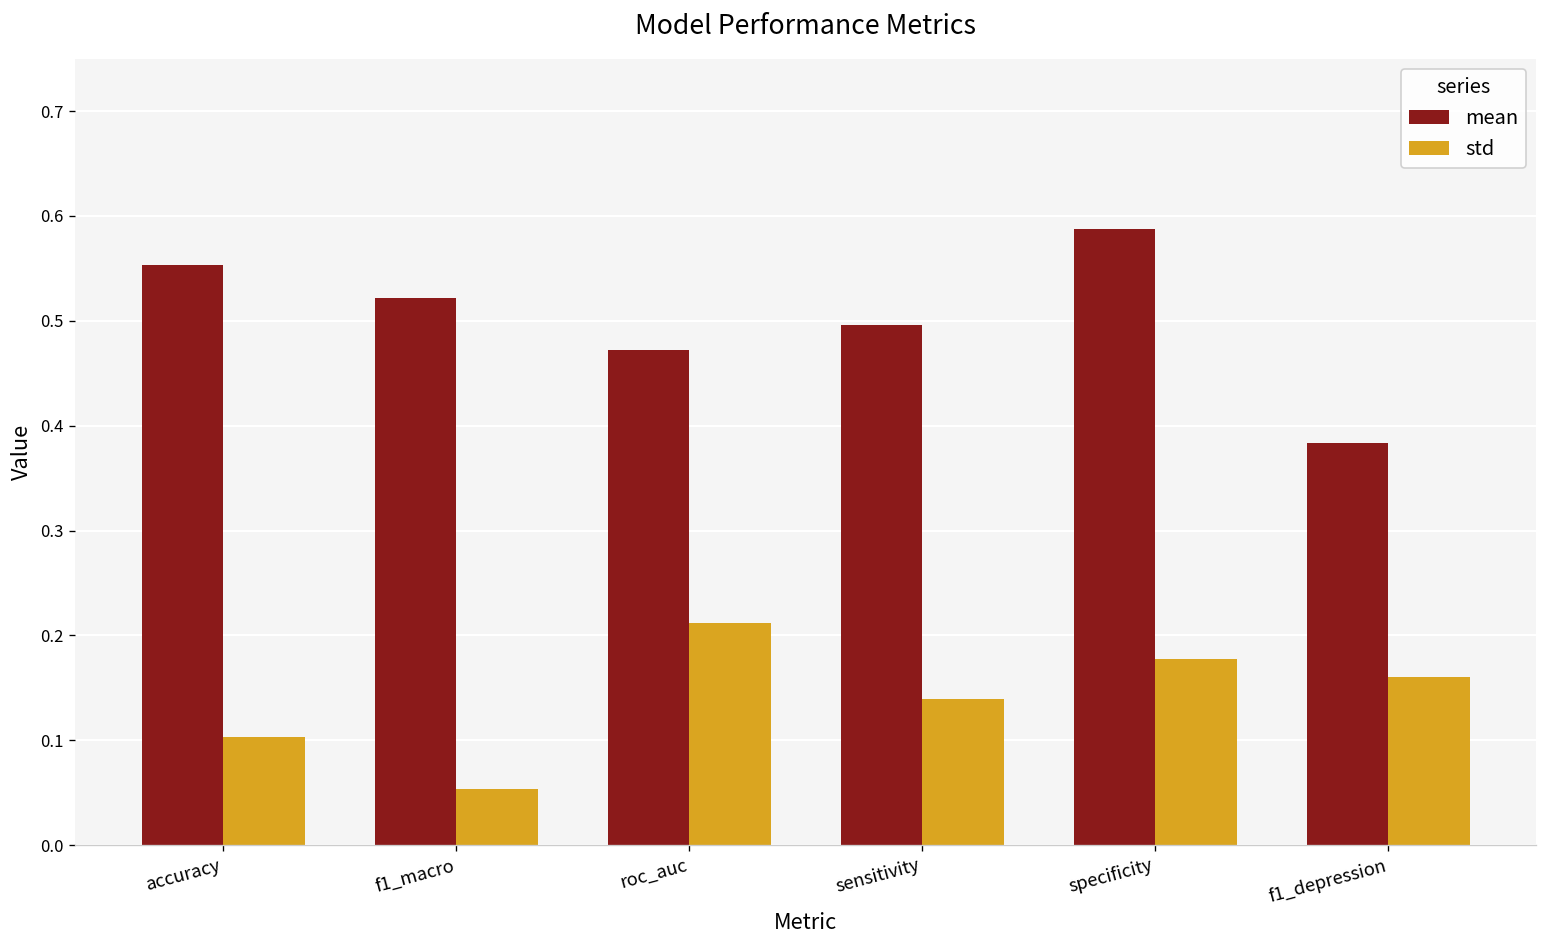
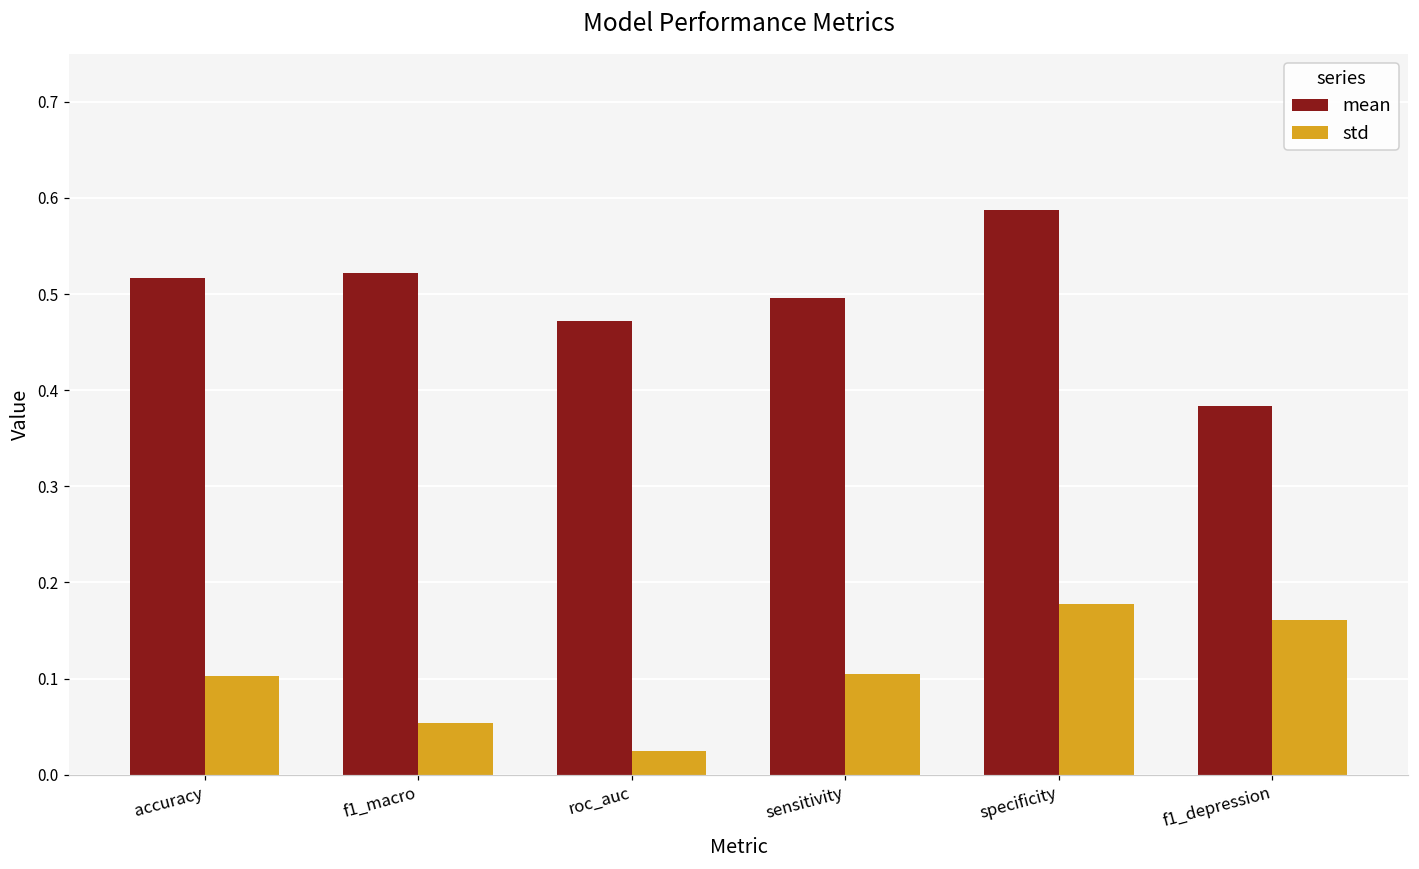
  {
    "mean": {
-     "accuracy": 0.55,
+     "accuracy": 0.52,
      "f1_macro": 0.52,
      "roc_auc": 0.47,
      "sensitivity": 0.50,
      "specificity": 0.59,
      "f1_depression": 0.38
    },
    "std": {
      "accuracy": 0.10,
      "f1_macro": 0.05,
-     "roc_auc": 0.21,
-     "sensitivity": 0.14,
+     "roc_auc": 0.02,
+     "sensitivity": 0.10,
      "specificity": 0.18,
      "f1_depression": 0.16
    }
  }
